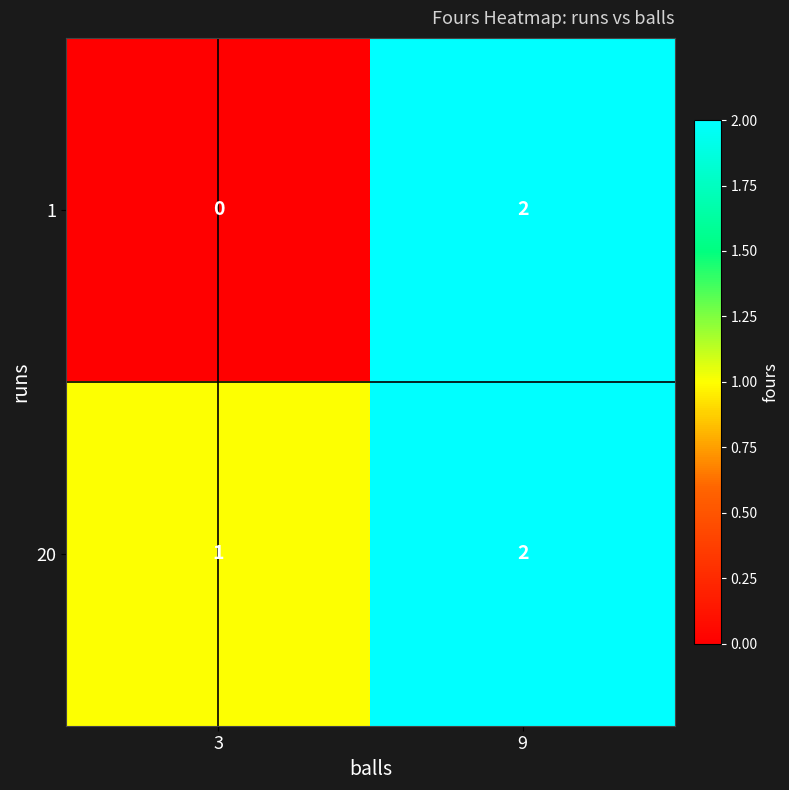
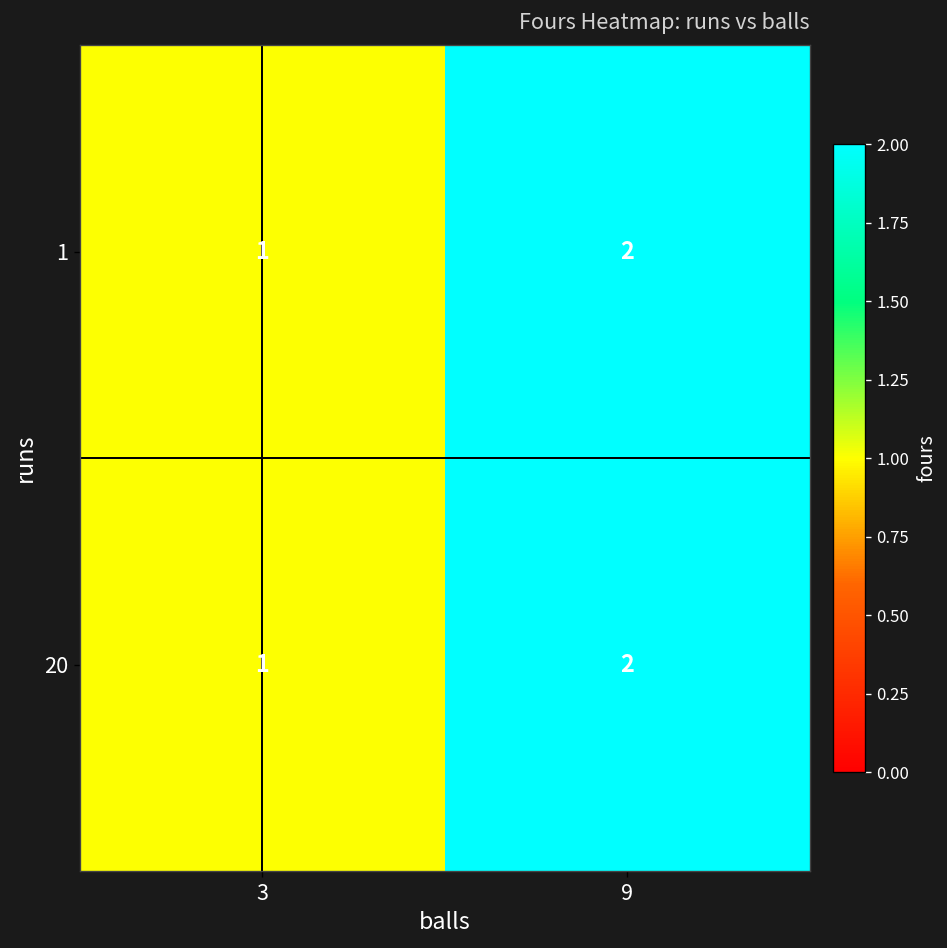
  {
    "1": {
-     "3": 0,
+     "3": 1,
      "9": 2
    },
    "20": {
      "3": 1,
      "9": 2
    }
  }
